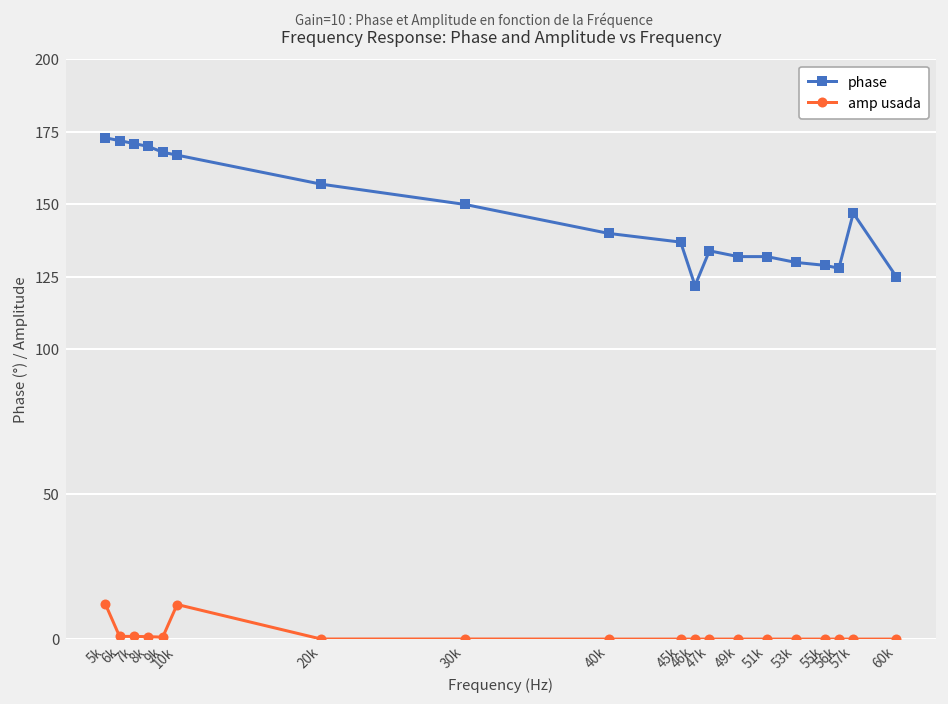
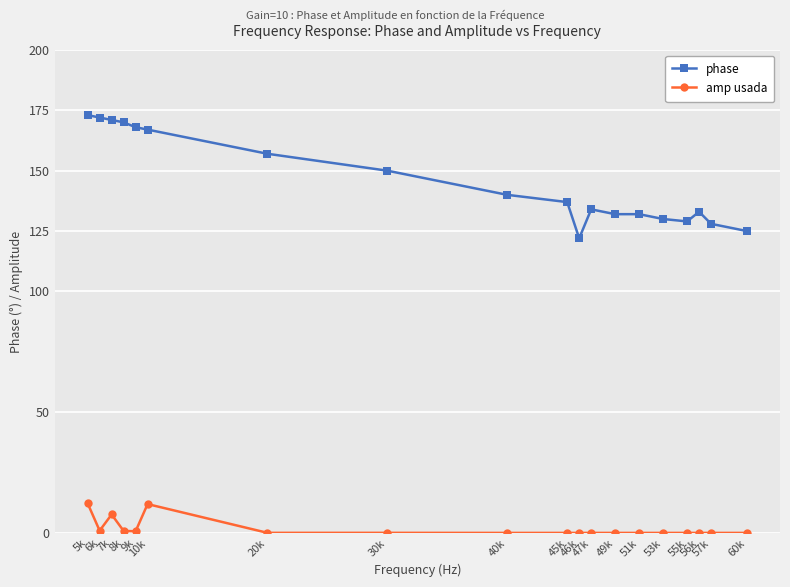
  {
    "phase": {
      "5k": 173,
      "6k": 172,
      "7k": 171,
      "8k": 170,
      "9k": 168,
      "10k": 167,
      "20k": 157,
      "30k": 150,
      "40k": 140,
      "45k": 137,
      "46k": 122,
      "47k": 134,
      "49k": 132,
      "51k": 132,
      "53k": 130,
      "55k": 129,
-     "56k": 128,
-     "57k": 147,
+     "56k": 133,
+     "57k": 128,
      "60k": 125
    },
    "amp usada": {
      "5k": 12,
      "6k": 1,
-     "7k": 1,
+     "7k": 8,
      "8k": 1,
      "9k": 1,
      "10k": 12,
      "20k": 0,
      "30k": 0,
      "40k": 0,
      "45k": 0,
      "46k": 0,
      "47k": 0,
      "49k": 0,
      "51k": 0,
      "53k": 0,
      "55k": 0,
      "56k": 0,
      "57k": 0,
      "60k": 0
    }
  }
